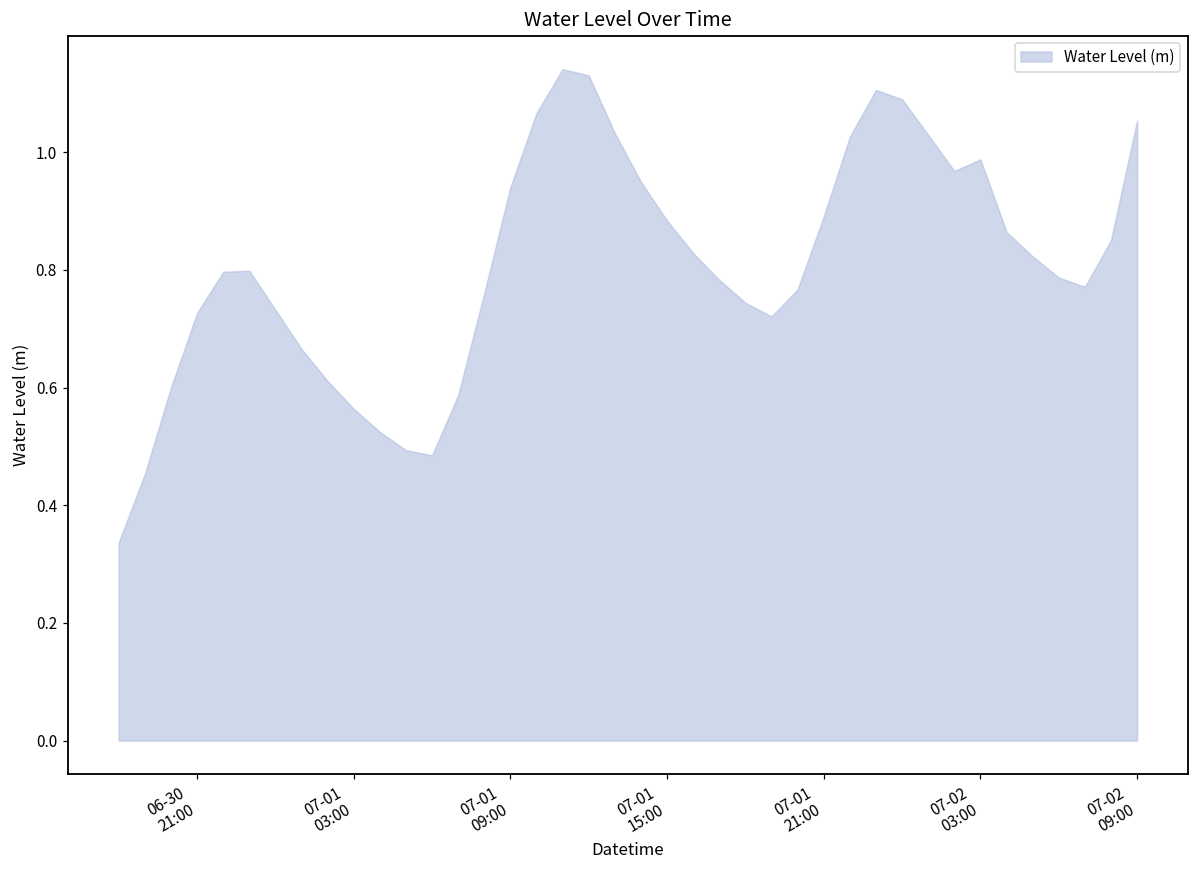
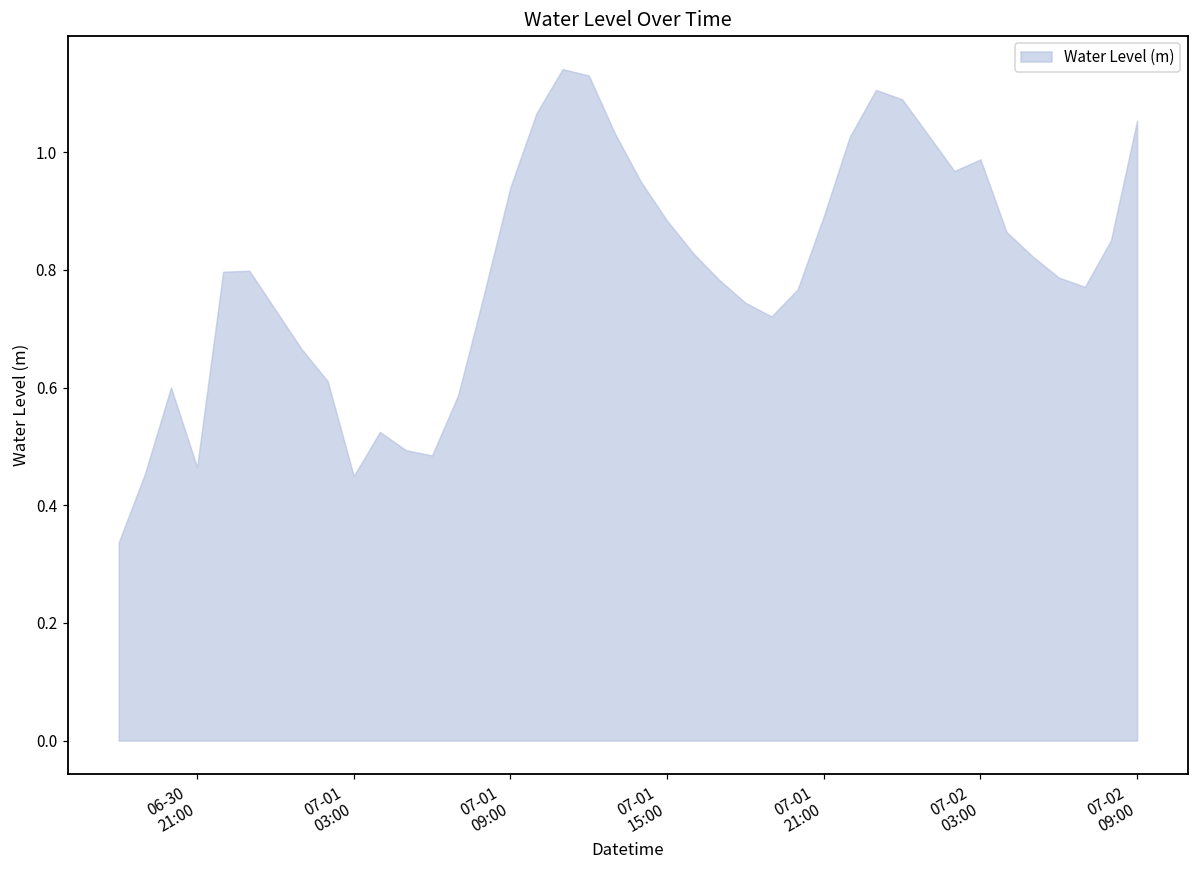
  {
-   "06-30 21:00": 0.73,
-   "07-01 03:00": 0.56,
+   "06-30 21:00": 0.46,
+   "07-01 03:00": 0.45,
    "07-01 09:00": 0.94,
    "07-01 15:00": 0.88,
    "07-01 21:00": 0.89,
    "07-02 03:00": 0.99,
    "07-02 09:00": 1.05
  }
